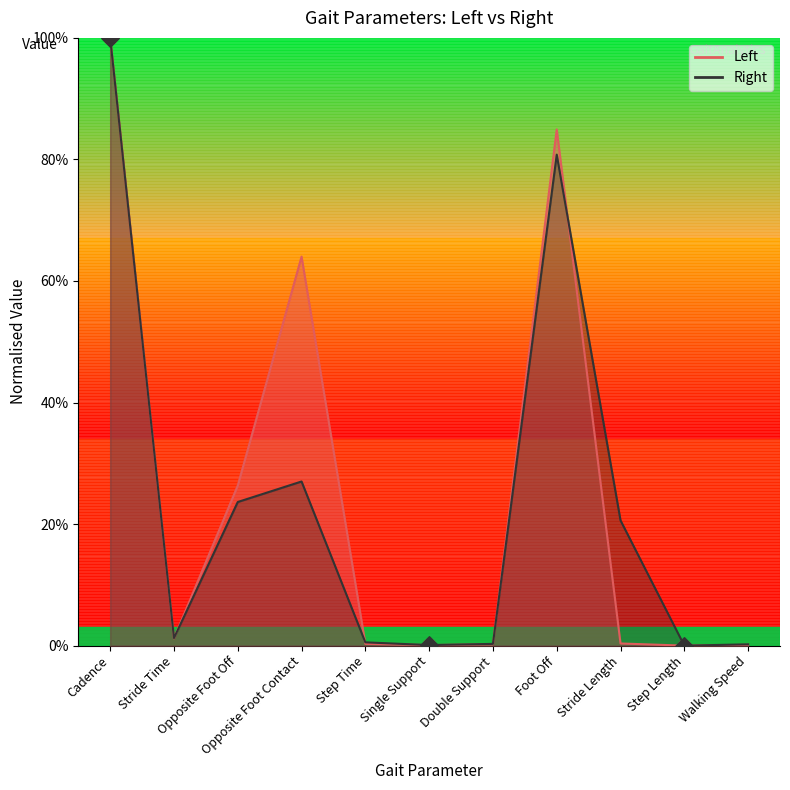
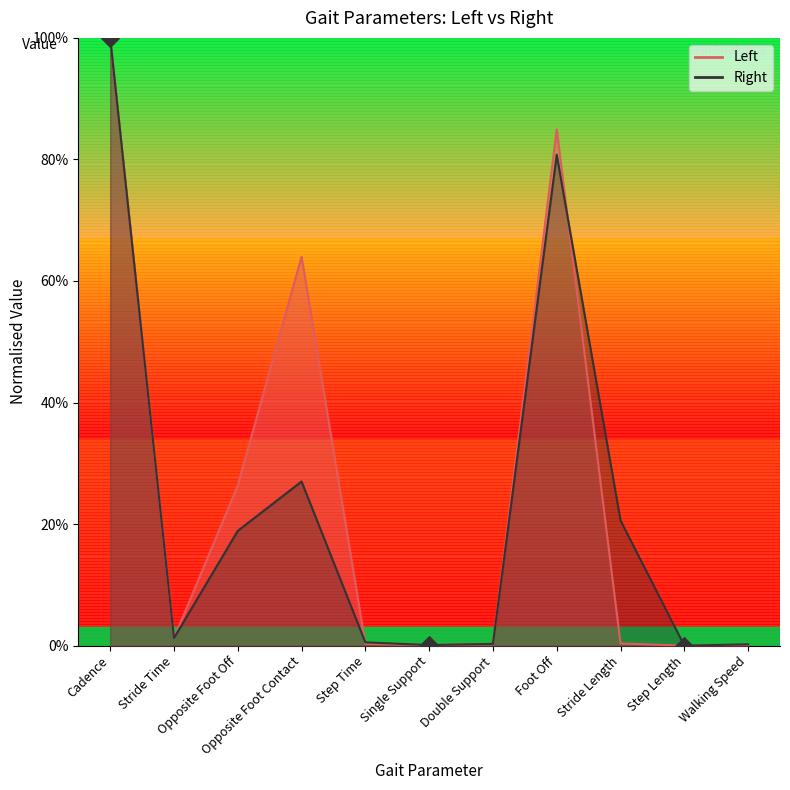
  {
    "Right": {
-     "Opposite Foot Off": "24%",
+     "Opposite Foot Off": "19%",
      "Opposite Foot Contact": "27%",
      "Foot Off": "81%",
      "Stride Length": "21%"
    }
  }
